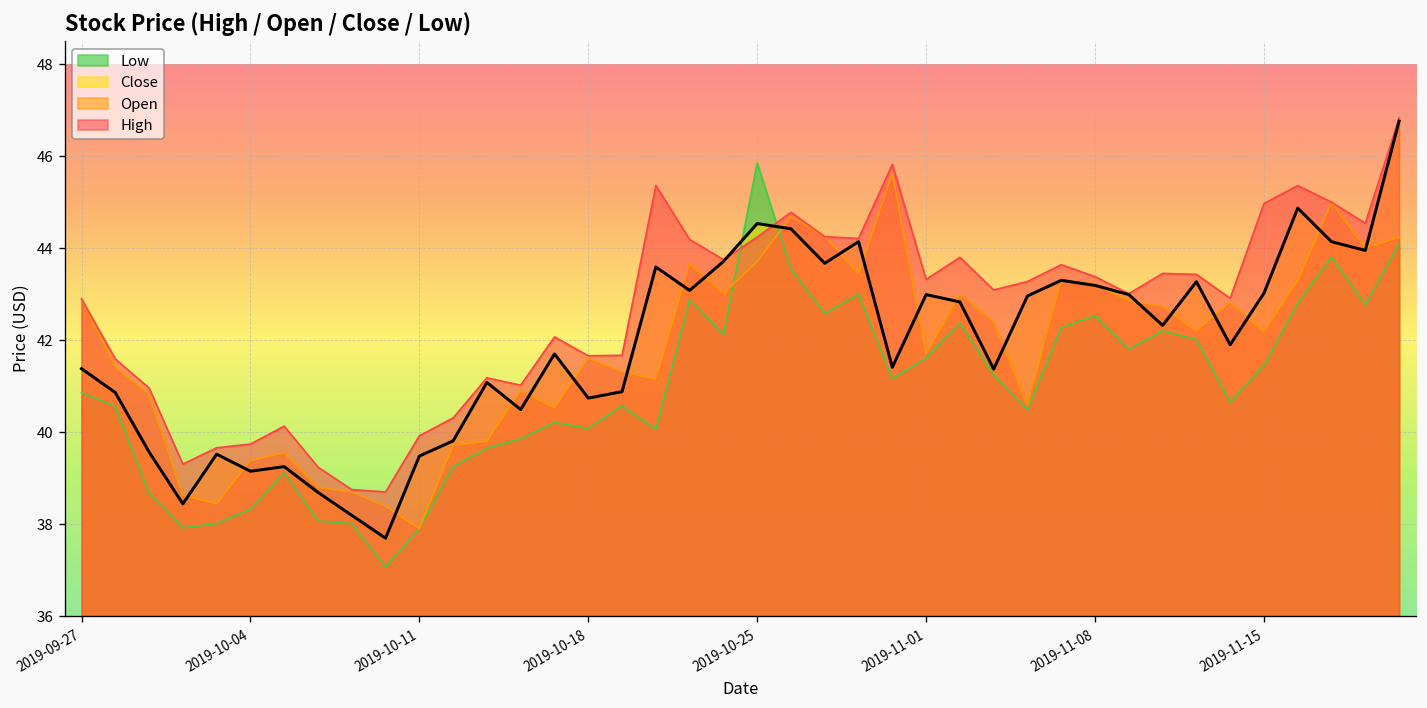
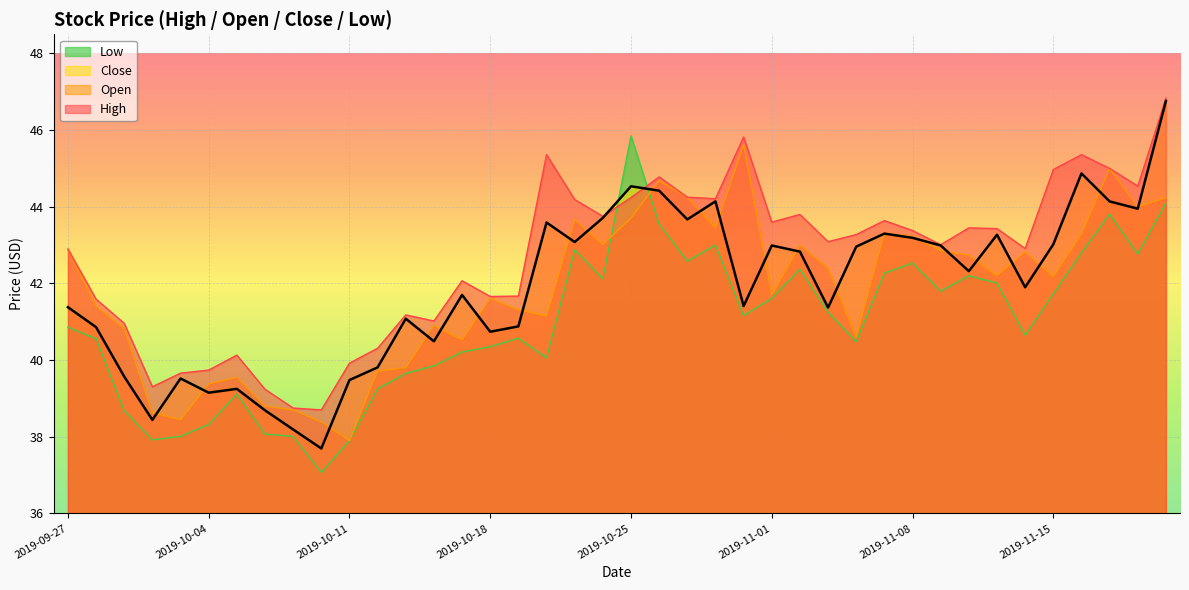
  {
    "Low": {
      "2019-09-27": 40.9,
      "2019-10-04": 38.3,
-     "2019-10-18": 40.1,
+     "2019-10-18": 40.4,
      "2019-10-25": 45.9,
      "2019-11-01": 41.6,
      "2019-11-08": 42.5,
-     "2019-11-15": 41.5
+     "2019-11-15": 41.7
    },
    "High": {
      "2019-10-04": 39.7,
      "2019-10-11": 39.9,
      "2019-10-25": 44.2,
-     "2019-11-01": 43.3,
+     "2019-11-01": 43.6,
      "2019-11-08": 43.4,
      "2019-11-15": 45.0
    }
  }
